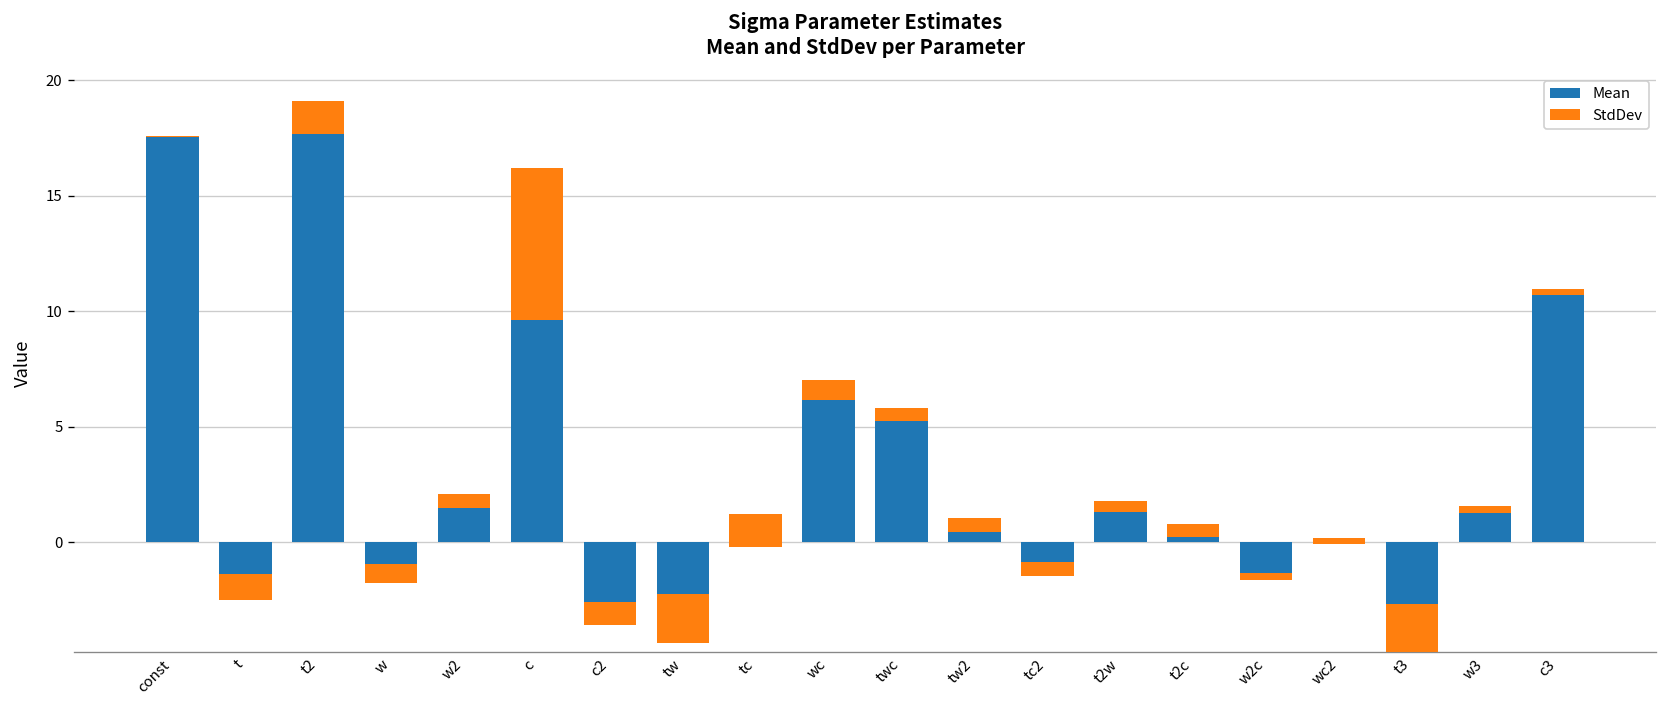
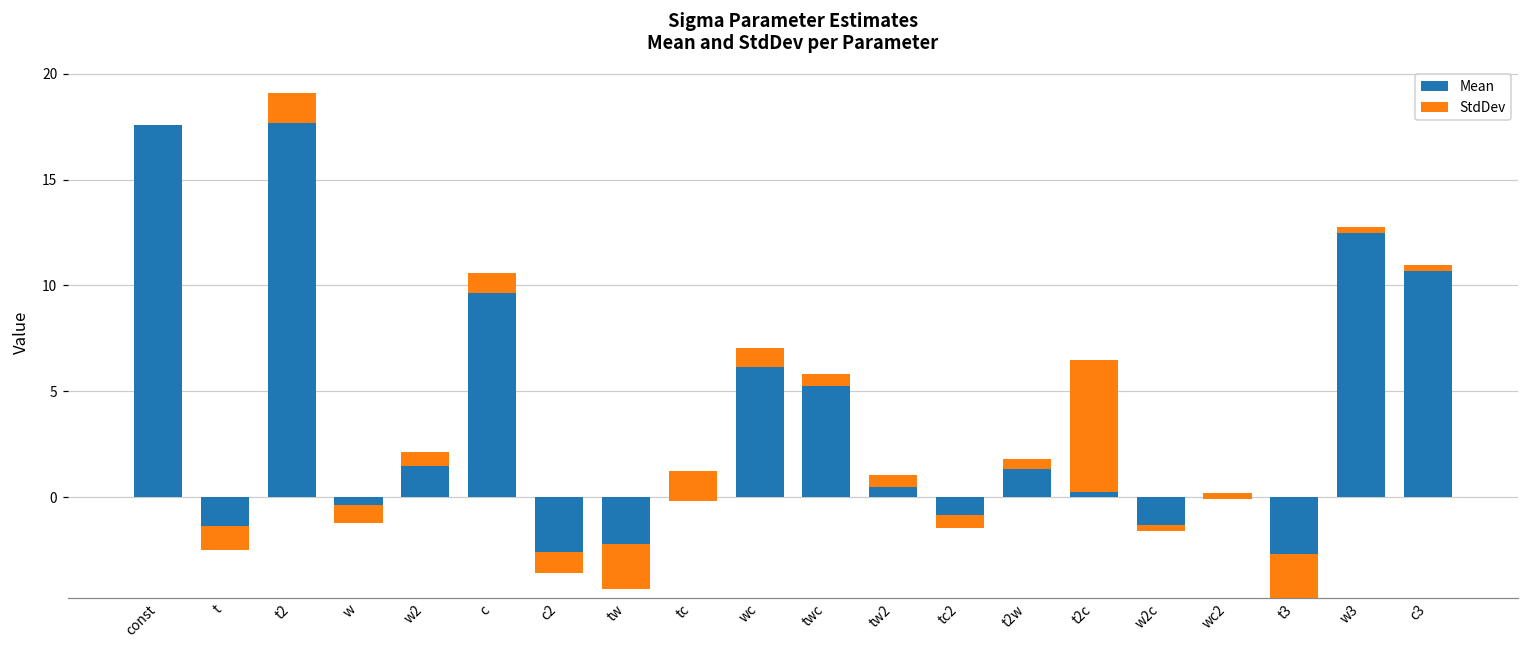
  {
    "Mean": {
      "const": 17.6,
      "t": -2.5,
      "t2": 17.7,
-     "w": -1.8,
+     "w": -1.2,
      "w2": 1.5,
      "c": 9.6,
      "c2": -3.6,
      "tw": -4.4,
      "tc": -0.2,
      "wc": 6.2,
      "twc": 5.3,
      "tw2": 0.5,
      "tc2": -1.4,
      "t2w": 1.3,
      "t2c": 0.2,
      "w2c": -1.6,
      "t3": -4.7,
-     "w3": 1.3,
+     "w3": 12.5,
      "c3": 10.7
    },
    "StdDev": {
      "t2": 1.4,
      "w2": 0.6,
-     "c": 6.6,
+     "c": 1.0,
      "tc": 1.4,
      "wc": 0.9,
      "twc": 0.5,
      "tw2": 0.6,
      "t2w": 0.5,
-     "t2c": 0.5,
+     "t2c": 6.3,
      "wc2": 0.3,
      "w3": 0.3,
      "c3": 0.3
    }
  }
